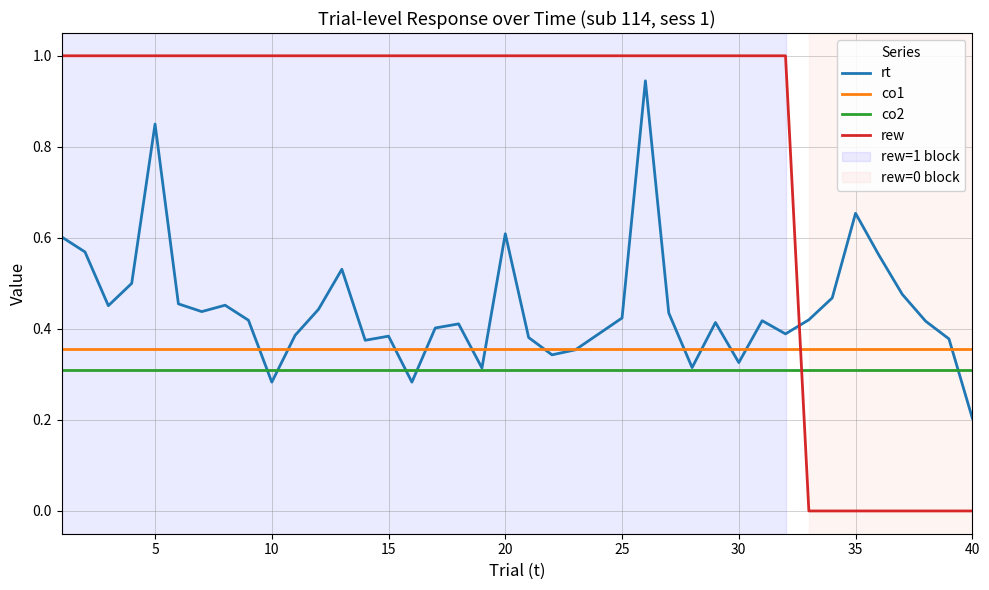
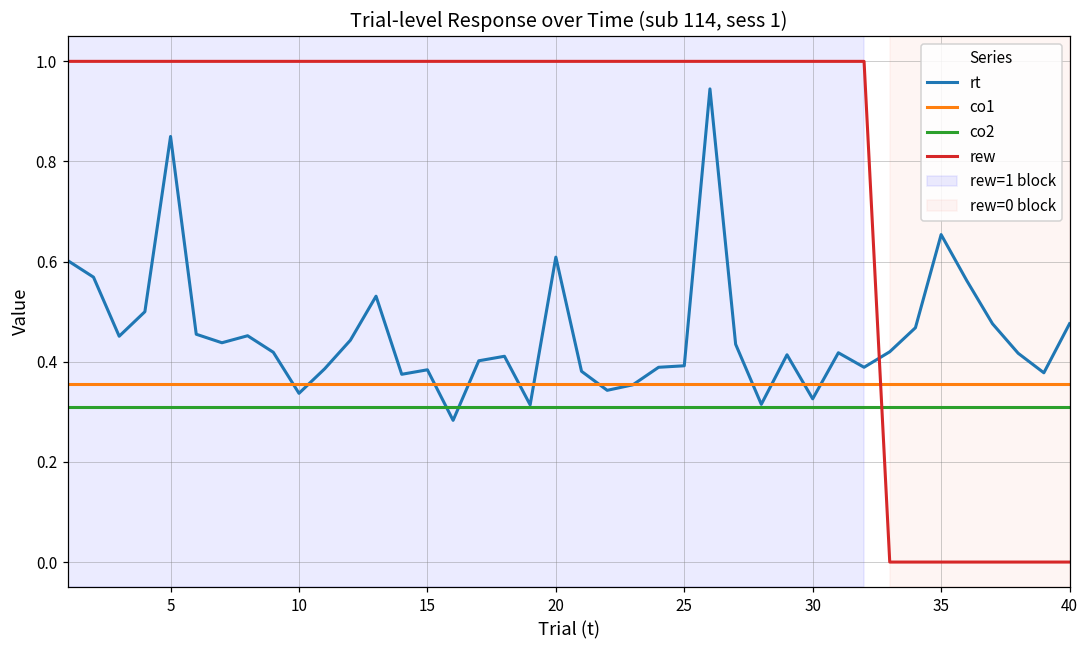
  {
    "rt": {
      "5": 0.85,
-     "10": 0.28,
+     "10": 0.34,
      "15": 0.38,
      "20": 0.61,
-     "25": 0.42,
+     "25": 0.39,
      "30": 0.33,
      "35": 0.65,
-     "40": 0.20
+     "40": 0.48
    },
    "co1": {
      "5": 0.36,
      "10": 0.36,
      "15": 0.36,
      "20": 0.36,
      "25": 0.36,
      "30": 0.36,
      "35": 0.36,
      "40": 0.36
    },
    "co2": {
      "5": 0.31,
      "10": 0.31,
      "15": 0.31,
      "20": 0.31,
      "25": 0.31,
      "30": 0.31,
      "35": 0.31,
      "40": 0.31
    },
    "rew": {
      "5": 1.00,
      "10": 1.00,
      "15": 1.00,
      "20": 1.00,
      "25": 1.00,
      "30": 1.00,
      "35": 0.00,
      "40": 0.00
    }
  }
